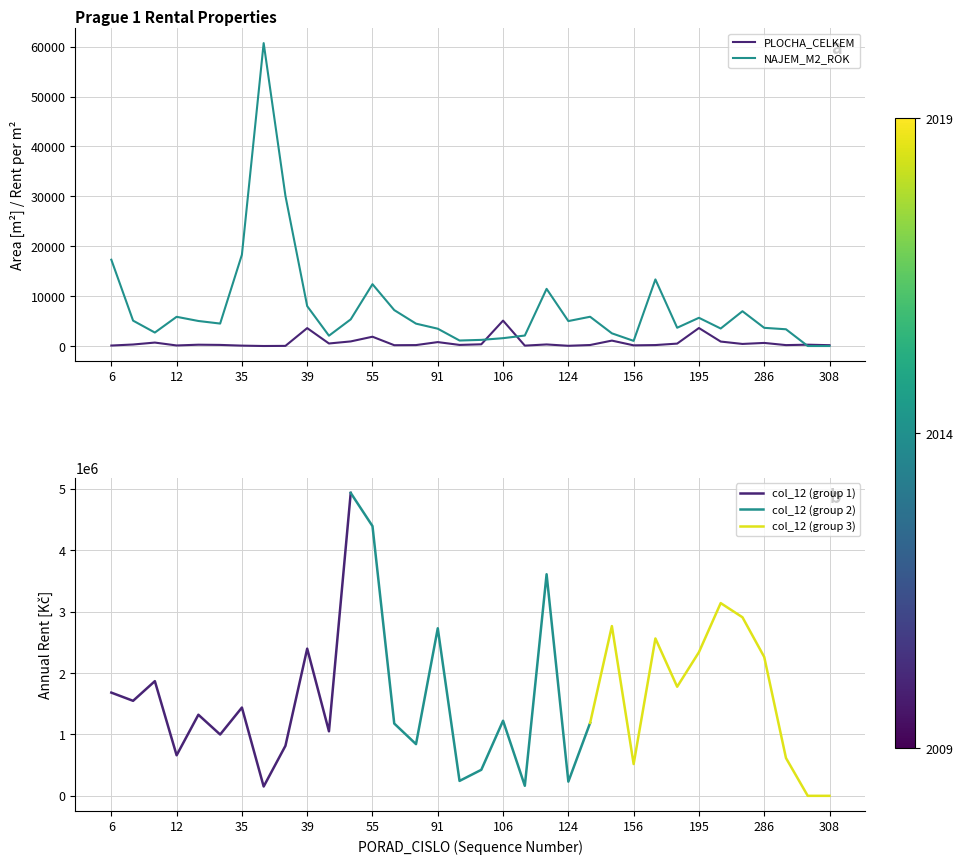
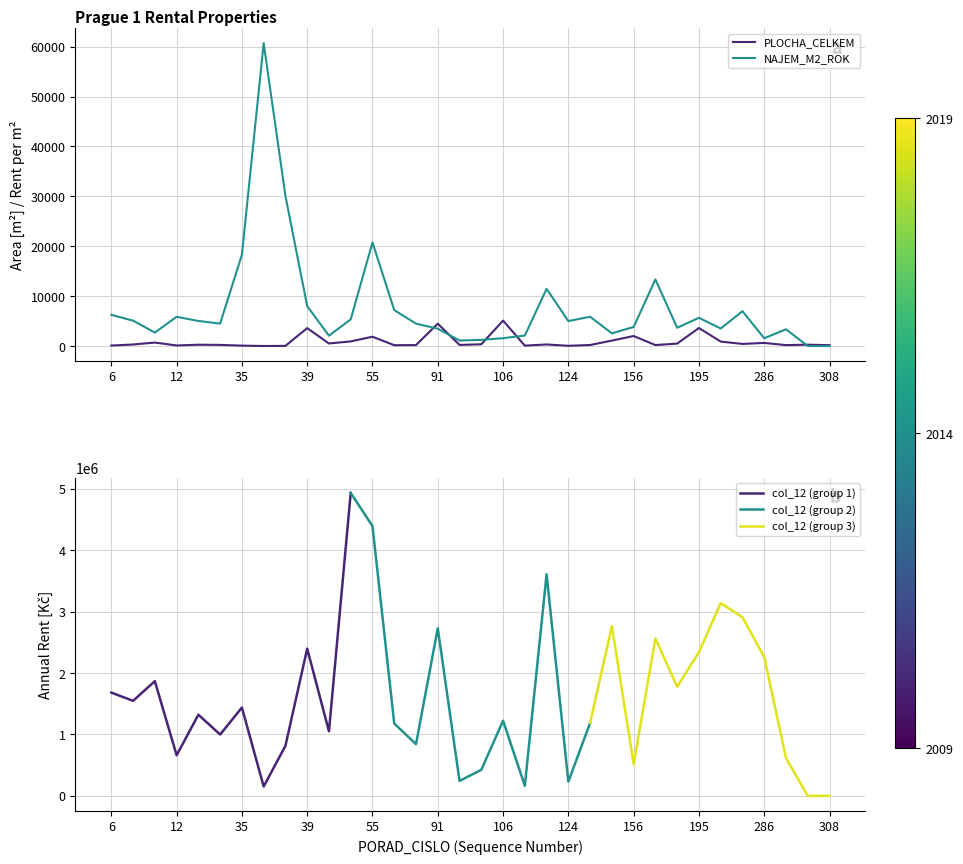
  {
    "Prague 1 Rental Properties": {
      "PLOCHA_CELKEM": {
        "6": 0,
        "12": 0,
        "35": 0,
        "39": 4000,
        "55": 2000,
-       "91": 1000,
+       "91": 4000,
        "106": 5000,
        "124": 0,
-       "156": 0,
+       "156": 2000,
        "195": 4000,
        "286": 1000
      },
      "NAJEM_M2_ROK": {
-       "6": 17000,
+       "6": 6000,
        "12": 6000,
        "35": 18000,
        "39": 8000,
-       "55": 12000,
+       "55": 21000,
        "91": 3000,
        "106": 2000,
        "124": 5000,
-       "156": 1000,
+       "156": 4000,
        "195": 6000,
-       "286": 4000
+       "286": 2000
      }
    }
  }
